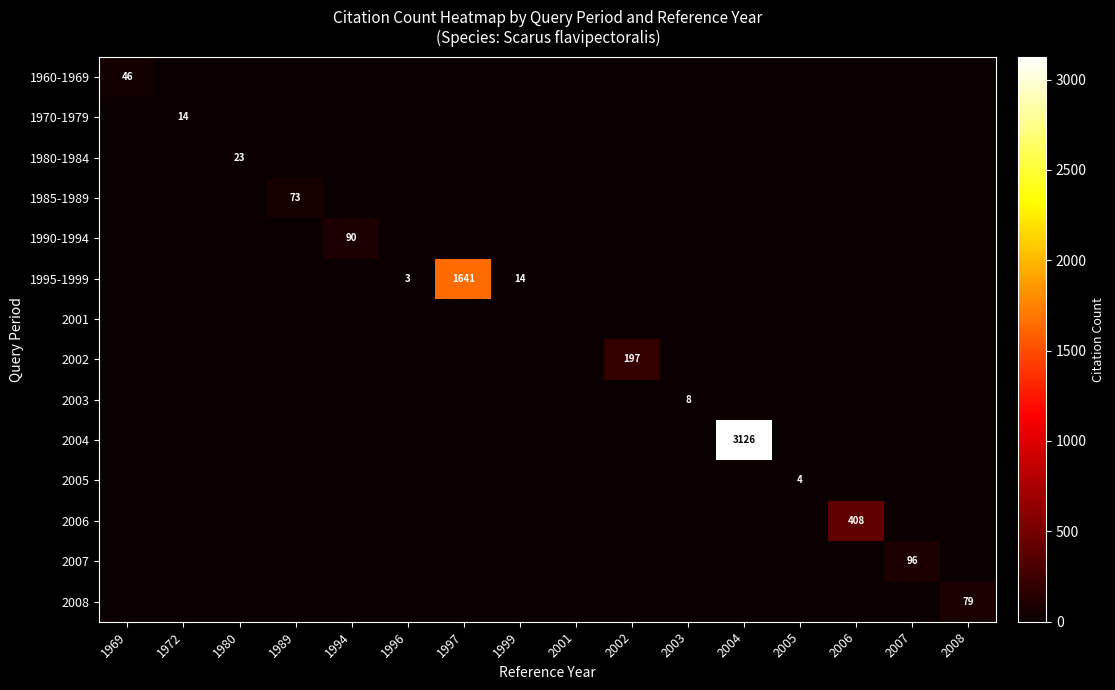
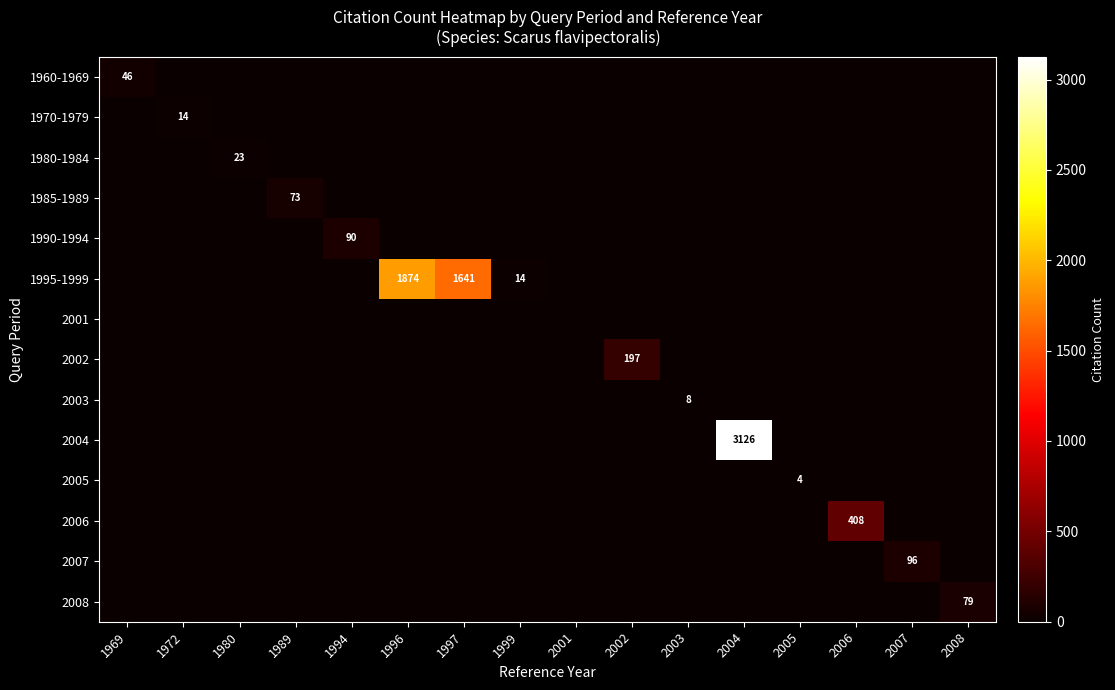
  {
    "1960-1969": {
      "1969": 46
    },
    "1970-1979": {
      "1972": 14
    },
    "1980-1984": {
      "1980": 23
    },
    "1985-1989": {
      "1989": 73
    },
    "1990-1994": {
      "1994": 90
    },
    "1995-1999": {
-     "1996": 3,
+     "1996": 1874,
      "1997": 1641,
      "1999": 14
    },
    "2002": {
      "2002": 197
    },
    "2003": {
      "2003": 8
    },
    "2004": {
      "2004": 3126
    },
    "2005": {
      "2005": 4
    },
    "2006": {
      "2006": 408
    },
    "2007": {
      "2007": 96
    },
    "2008": {
      "2008": 79
    }
  }
